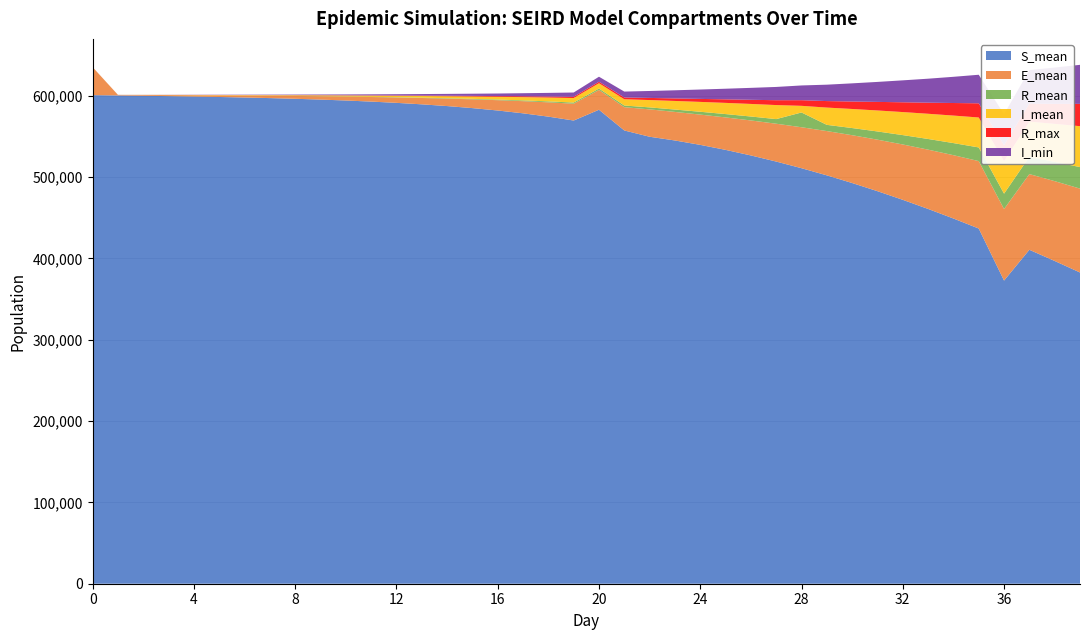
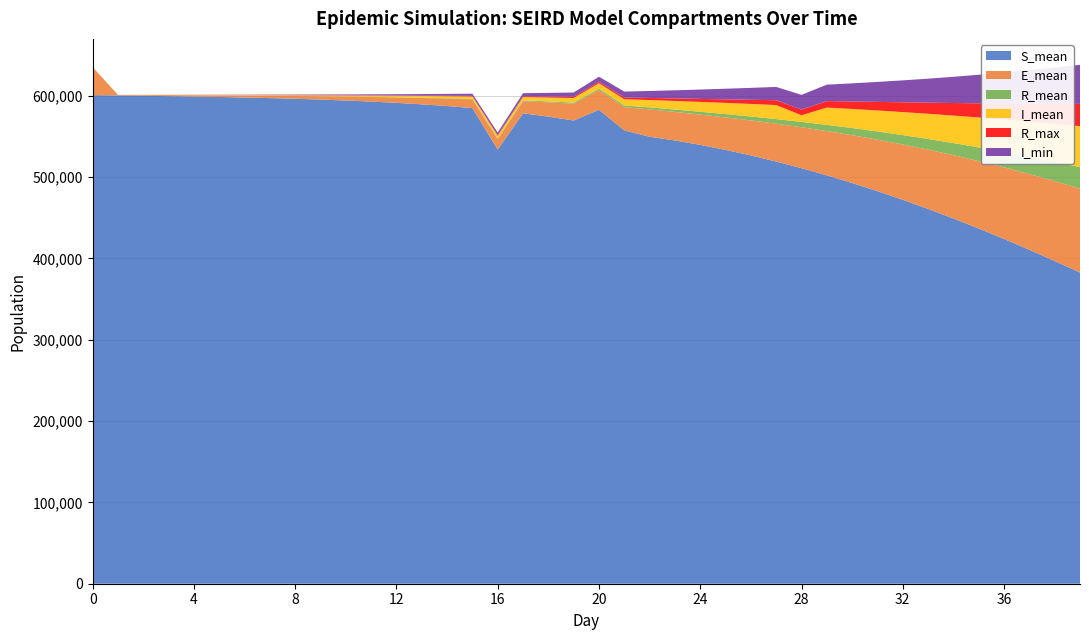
  {
    "S_mean": {
      "0": "600,000",
      "8": "600,000",
      "12": "590,000",
-     "16": "580,000",
+     "16": "530,000",
      "20": "580,000",
      "24": "540,000",
      "28": "510,000",
      "32": "470,000",
-     "36": "370,000"
+     "36": "420,000"
    },
    "E_mean": {
      "24": "40,000",
      "28": "50,000",
      "32": "70,000",
      "36": "90,000"
    },
    "R_mean": {
      "24": "0",
-     "28": "20,000",
+     "28": "10,000",
      "32": "10,000"
    },
    "I_mean": {
      "24": "10,000",
      "28": "10,000",
      "32": "30,000"
    },
    "R_max": {
      "24": "0",
      "28": "10,000",
      "32": "10,000"
    },
    "I_min": {
      "20": "10,000",
      "24": "10,000",
      "28": "20,000",
      "32": "30,000"
    }
  }
